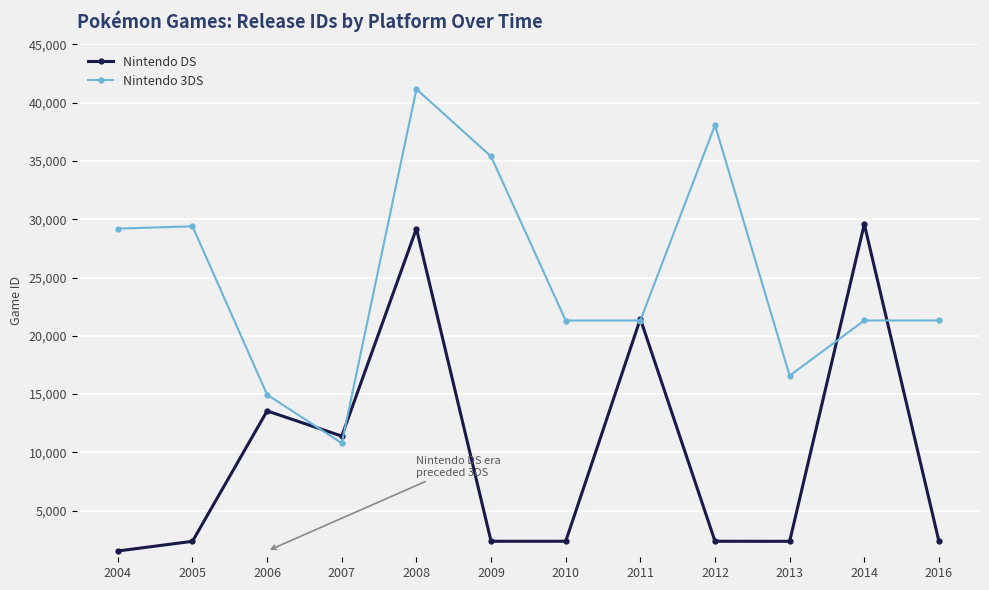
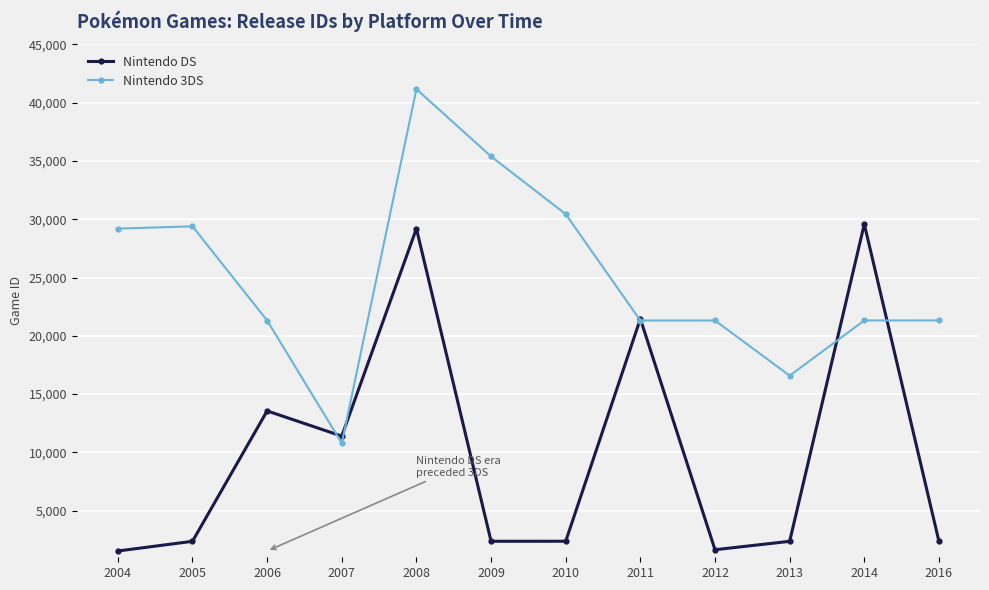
  {
    "Nintendo DS": {
      "2004": "1,500",
      "2005": "2,400",
      "2006": "13,600",
      "2007": "11,400",
      "2008": "29,200",
      "2010": "2,400",
-     "2012": "2,400",
+     "2012": "1,600",
      "2013": "2,400",
      "2014": "29,600",
      "2016": "2,400"
    },
    "Nintendo 3DS": {
      "2004": "29,200",
      "2005": "29,400",
-     "2006": "14,900",
+     "2006": "21,300",
      "2007": "10,800",
      "2008": "41,200",
      "2009": "35,400",
-     "2010": "21,300",
-     "2012": "38,100",
+     "2010": "30,400",
+     "2012": "21,300",
      "2013": "16,600",
      "2014": "21,300",
      "2016": "21,300"
    }
  }
